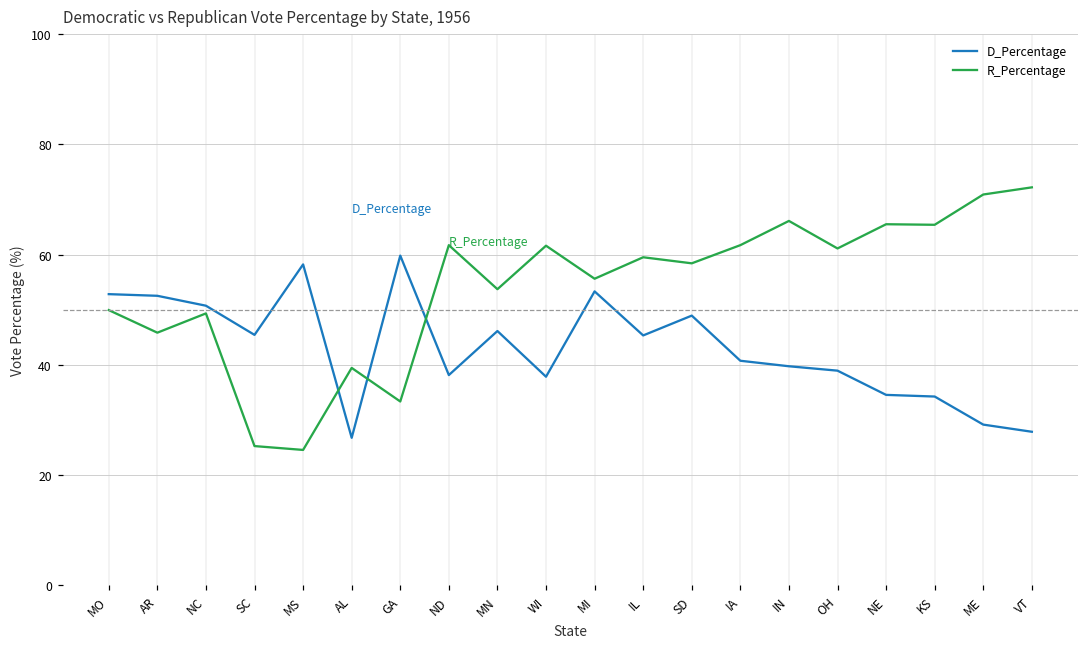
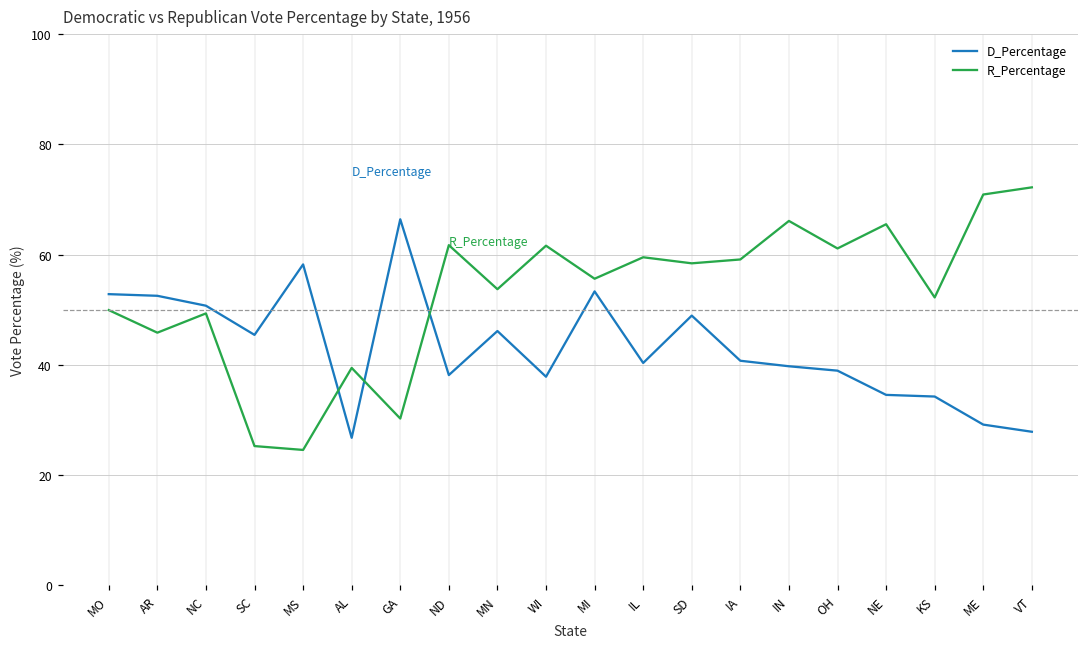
  {
    "D_Percentage": {
      "MO": 53,
      "AR": 53,
      "NC": 51,
      "SC": 45,
      "MS": 58,
      "AL": 27,
-     "GA": 60,
+     "GA": 66,
      "ND": 38,
      "MN": 46,
      "WI": 38,
      "MI": 53,
-     "IL": 45,
+     "IL": 40,
      "SD": 49,
      "IA": 41,
      "IN": 40,
      "OH": 39,
      "NE": 35,
      "KS": 34,
      "ME": 29,
      "VT": 28
    },
    "R_Percentage": {
      "MO": 50,
      "AR": 46,
      "NC": 49,
      "SC": 25,
      "MS": 25,
      "AL": 39,
-     "GA": 33,
+     "GA": 30,
      "ND": 62,
      "MN": 54,
      "WI": 62,
      "MI": 56,
      "IL": 60,
      "SD": 58,
-     "IA": 62,
+     "IA": 59,
      "IN": 66,
      "OH": 61,
      "NE": 66,
-     "KS": 65,
+     "KS": 52,
      "ME": 71,
      "VT": 72
    }
  }
